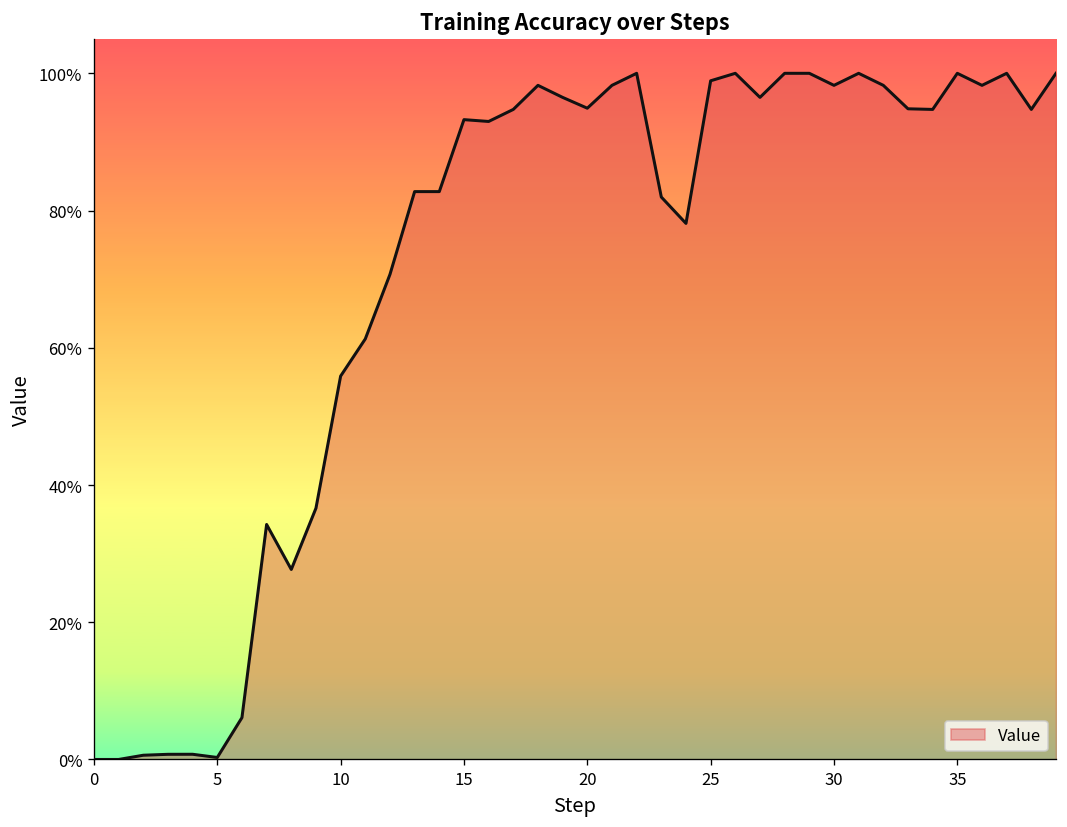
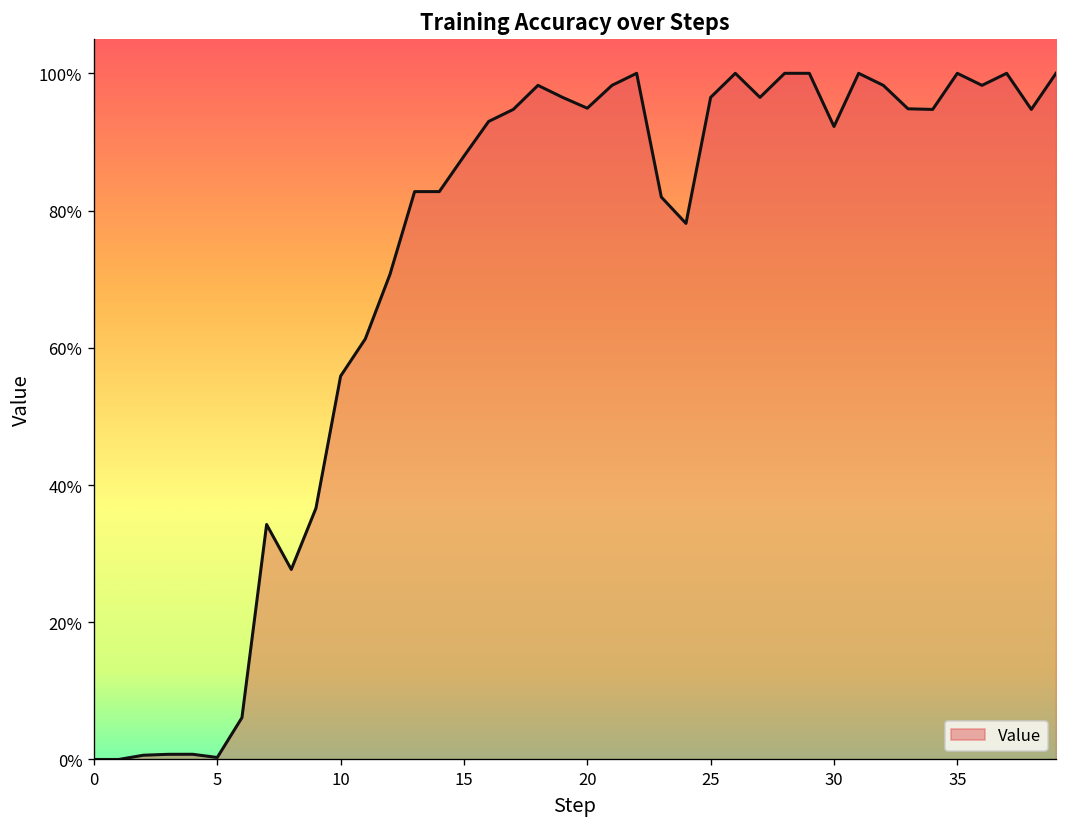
  {
    "0": "0%",
    "5": "0%",
    "10": "56%",
-   "15": "93%",
+   "15": "88%",
    "20": "95%",
-   "25": "99%",
-   "30": "98%",
+   "25": "96%",
+   "30": "92%",
    "35": "100%"
  }
